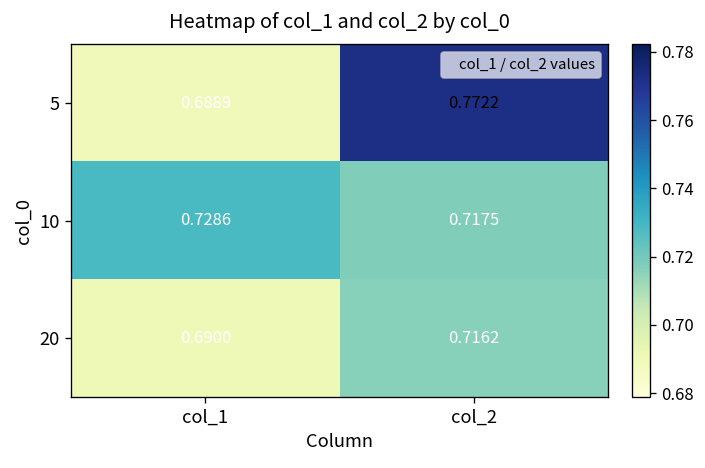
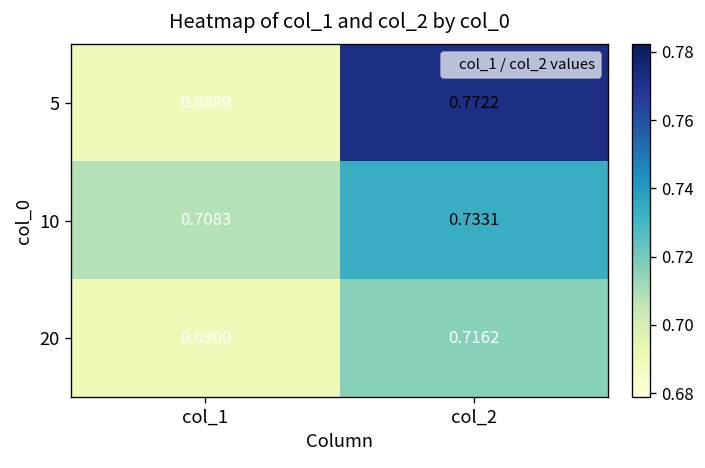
  {
    "5": {
      "col_1": 0.6889,
      "col_2": 0.7722
    },
    "10": {
-     "col_1": 0.7286,
-     "col_2": 0.7175
+     "col_1": 0.7083,
+     "col_2": 0.7331
    },
    "20": {
      "col_1": 0.6900,
      "col_2": 0.7162
    }
  }
